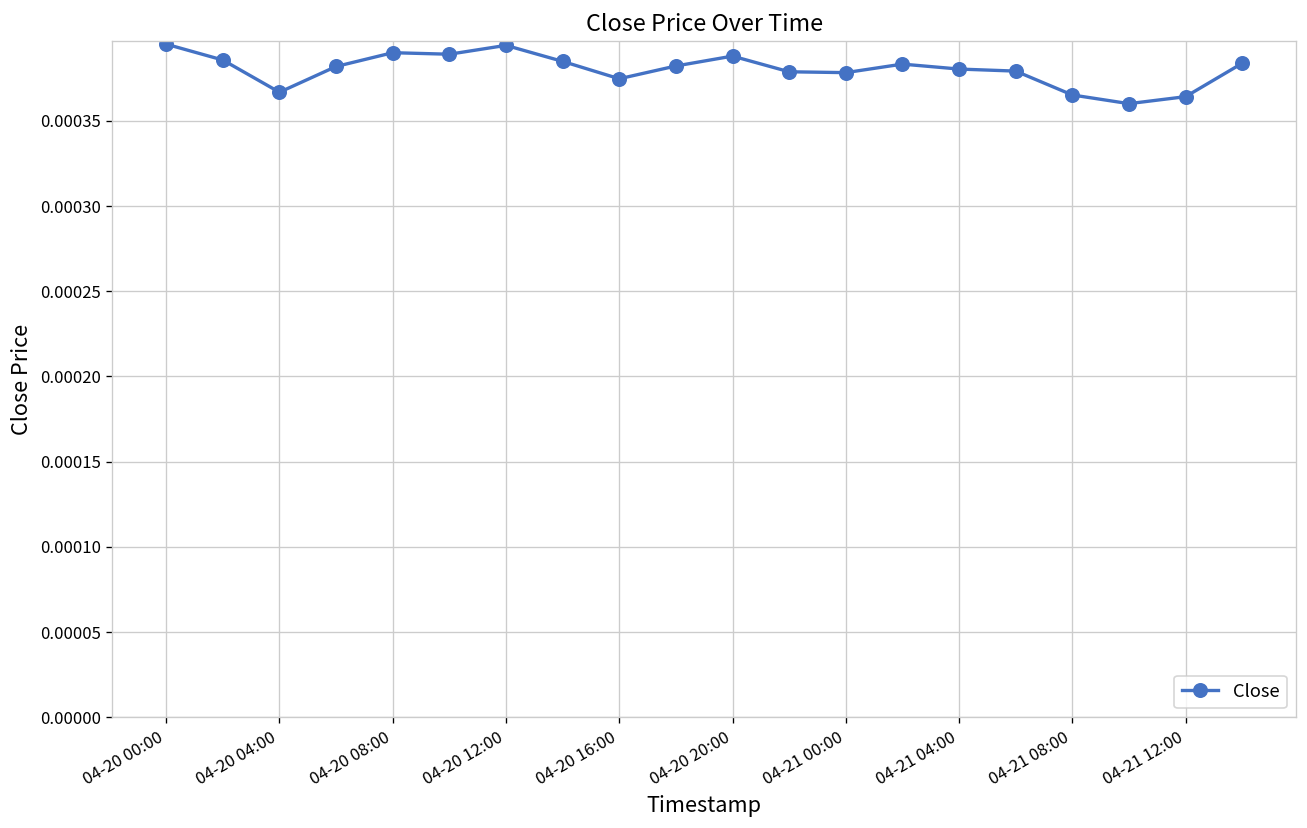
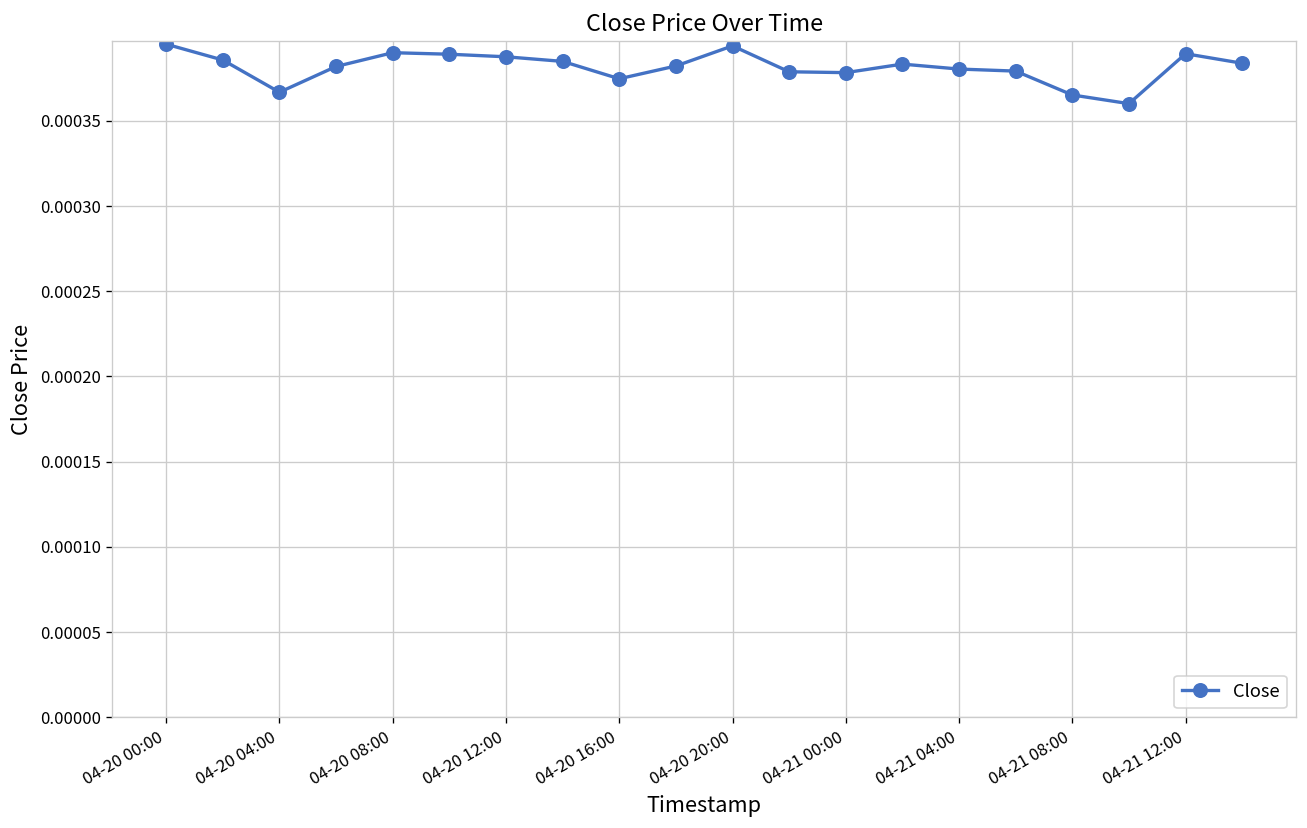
  {
    "04-20 00:00": 0.000395,
    "04-20 04:00": 0.000367,
    "04-20 08:00": 0.000390,
-   "04-20 12:00": 0.000394,
+   "04-20 12:00": 0.000388,
    "04-20 16:00": 0.000375,
-   "04-20 20:00": 0.000388,
+   "04-20 20:00": 0.000394,
    "04-21 00:00": 0.000378,
    "04-21 04:00": 0.000380,
    "04-21 08:00": 0.000365,
-   "04-21 12:00": 0.000364
+   "04-21 12:00": 0.000389
  }
